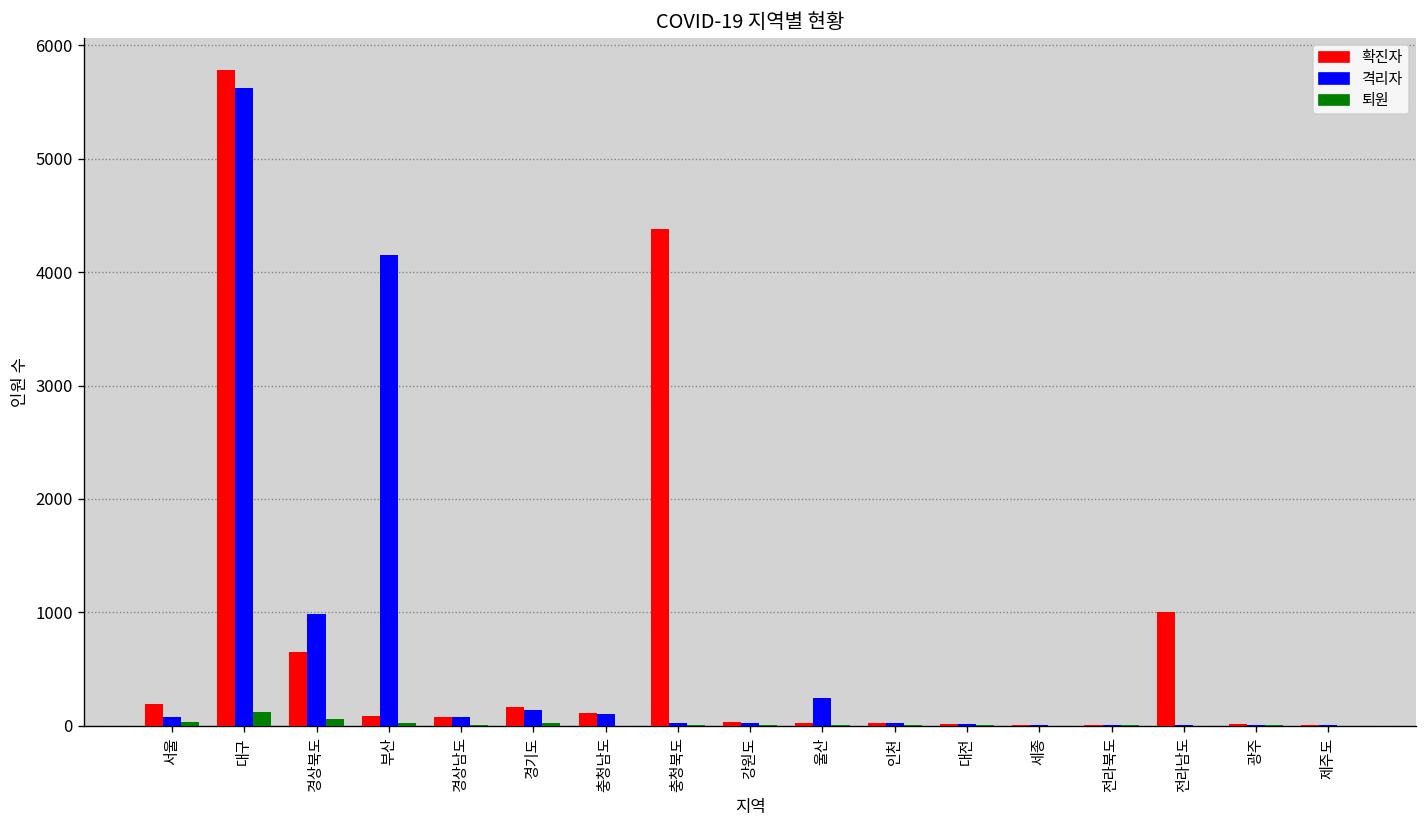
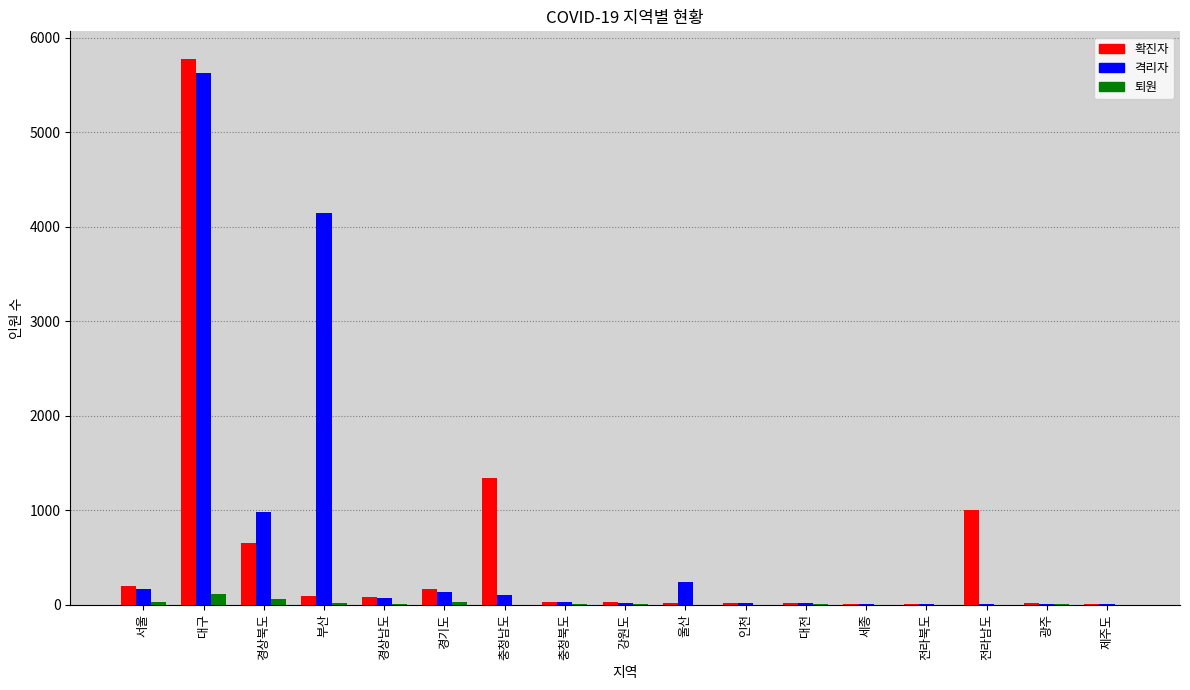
  {
    "확진자": {
      "서울": 200,
      "대구": 5800,
      "경상북도": 700,
      "부산": 100,
      "경상남도": 100,
      "경기도": 200,
-     "충청남도": 100,
-     "충청북도": 4400,
+     "충청남도": 1300,
+     "충청북도": 0,
      "강원도": 0,
      "전라남도": 1000
    },
    "격리자": {
-     "서울": 100,
+     "서울": 200,
      "대구": 5600,
      "경상북도": 1000,
      "부산": 4100,
      "경상남도": 100,
      "경기도": 100,
      "충청남도": 100,
      "울산": 200
    },
    "퇴원": {
      "서울": 0,
      "대구": 100,
      "경상북도": 100,
      "세종": 0
    }
  }
